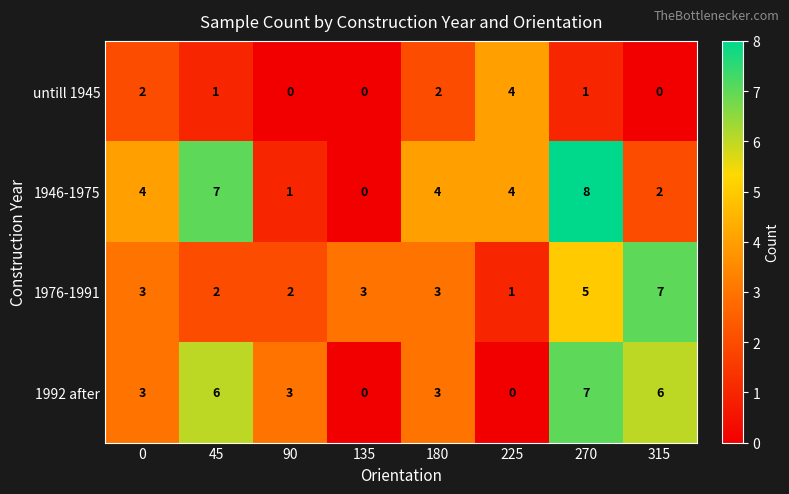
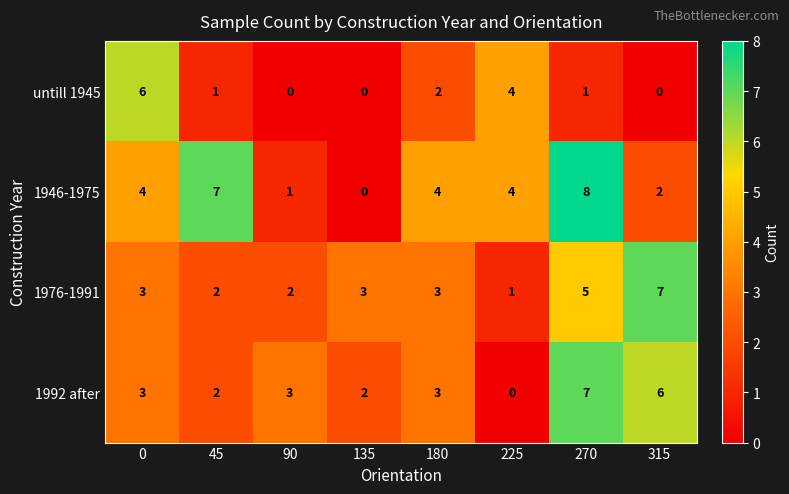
  {
    "untill 1945": {
-     "0": 2,
+     "0": 6,
      "45": 1,
      "90": 0,
      "135": 0,
      "180": 2,
      "225": 4,
      "270": 1,
      "315": 0
    },
    "1946-1975": {
      "0": 4,
      "45": 7,
      "90": 1,
      "135": 0,
      "180": 4,
      "225": 4,
      "270": 8,
      "315": 2
    },
    "1976-1991": {
      "0": 3,
      "45": 2,
      "90": 2,
      "135": 3,
      "180": 3,
      "225": 1,
      "270": 5,
      "315": 7
    },
    "1992 after": {
      "0": 3,
-     "45": 6,
+     "45": 2,
      "90": 3,
-     "135": 0,
+     "135": 2,
      "180": 3,
      "225": 0,
      "270": 7,
      "315": 6
    }
  }
